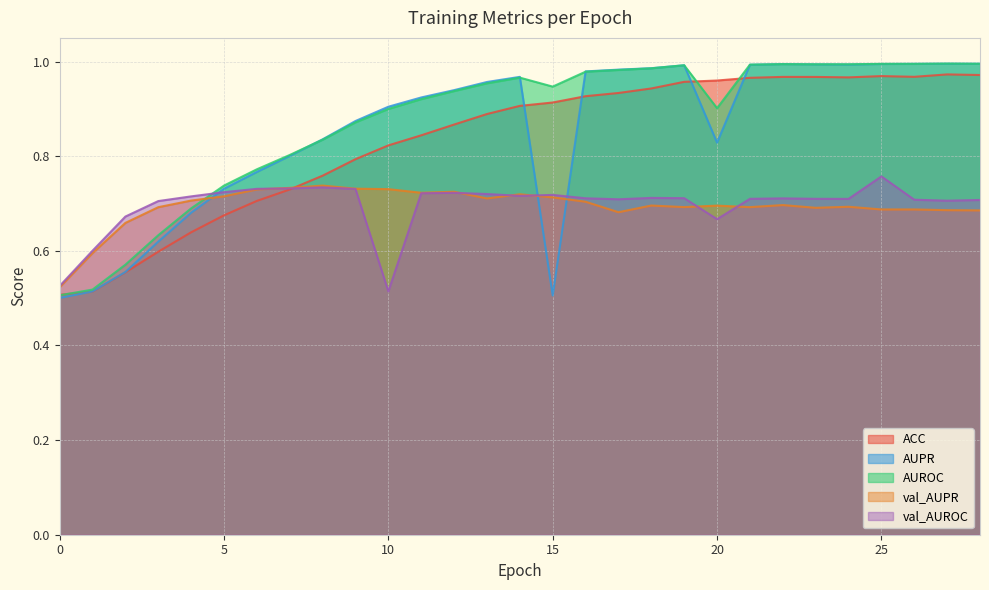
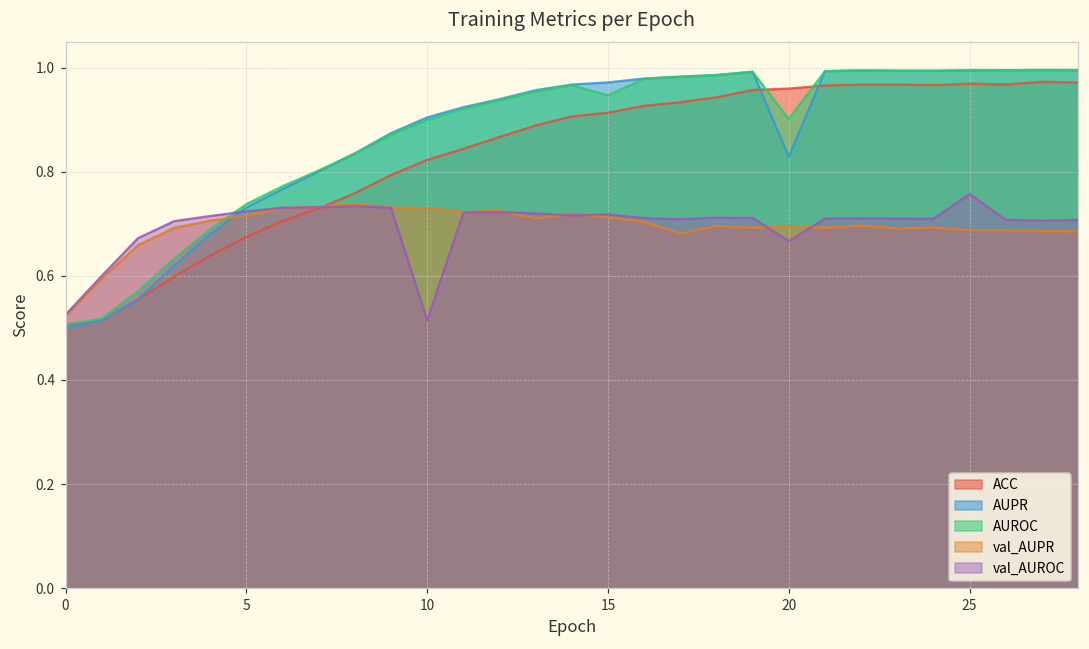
  {
    "AUPR": {
      "0": 0.50,
      "5": 0.73,
-     "15": 0.51,
+     "15": 0.97,
      "20": 0.83
    },
    "AUROC": {
      "5": 0.74,
      "15": 0.95,
      "20": 0.90
    },
    "val_AUROC": {
      "5": 0.72,
      "10": 0.51,
      "20": 0.67,
      "25": 0.76
    }
  }
